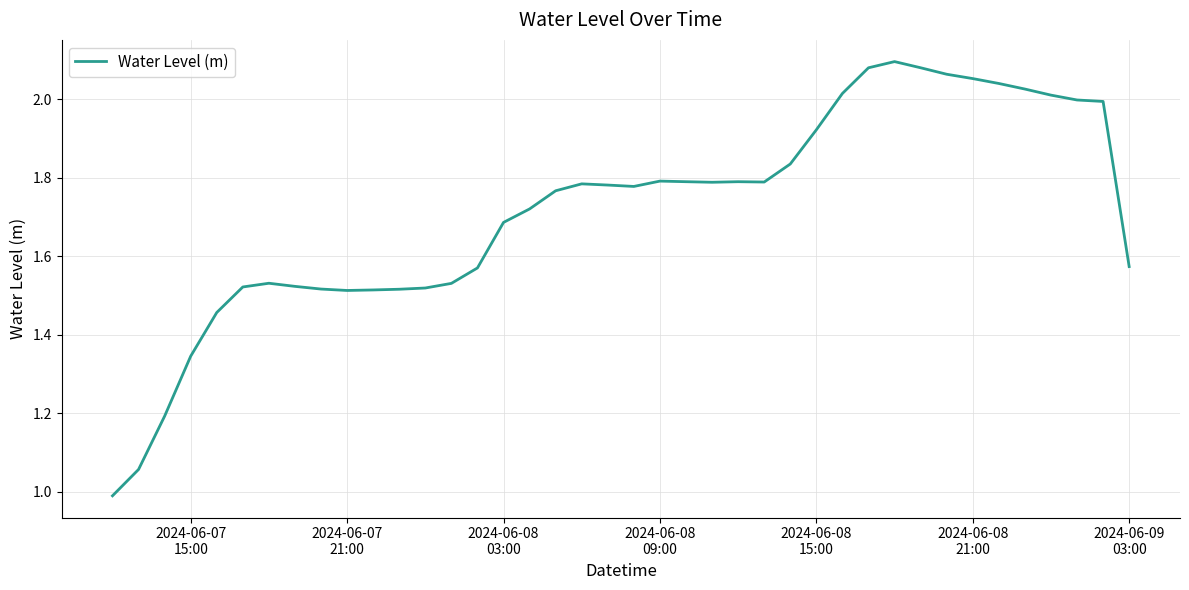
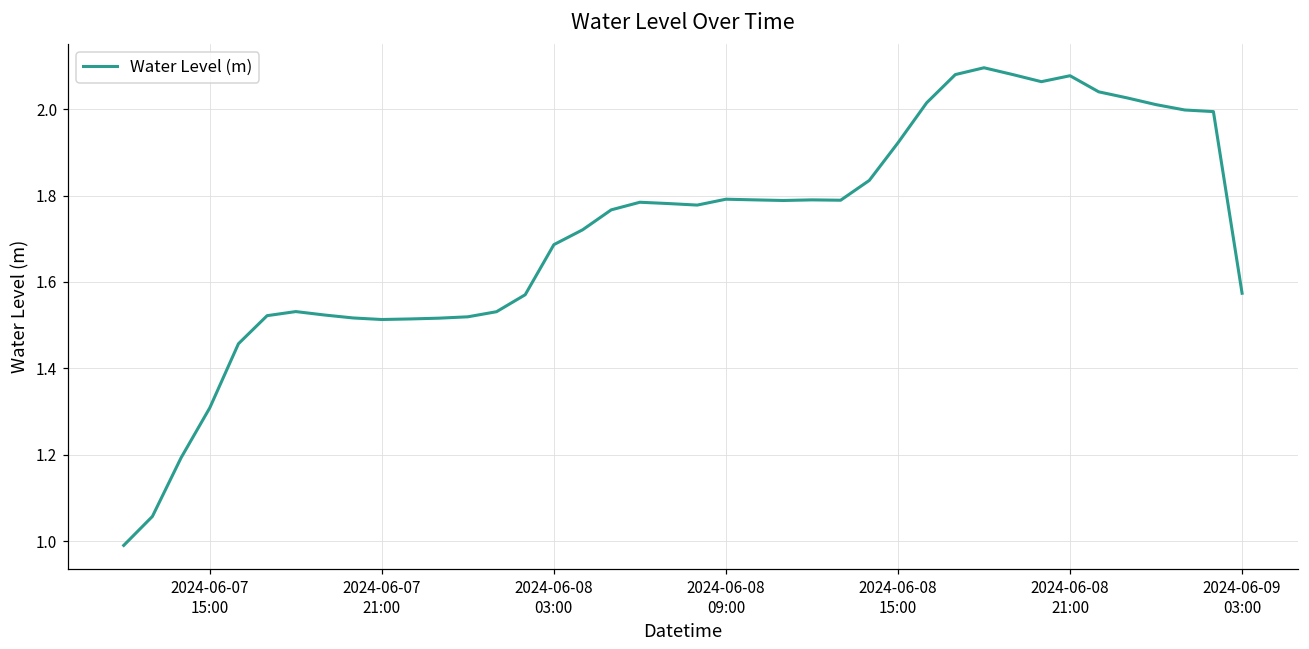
  {
-   "2024-06-07 15:00": 1.35,
+   "2024-06-07 15:00": 1.31,
    "2024-06-07 21:00": 1.51,
    "2024-06-08 03:00": 1.69,
    "2024-06-08 09:00": 1.79,
    "2024-06-08 15:00": 1.92,
-   "2024-06-08 21:00": 2.05,
+   "2024-06-08 21:00": 2.08,
    "2024-06-09 03:00": 1.57
  }
